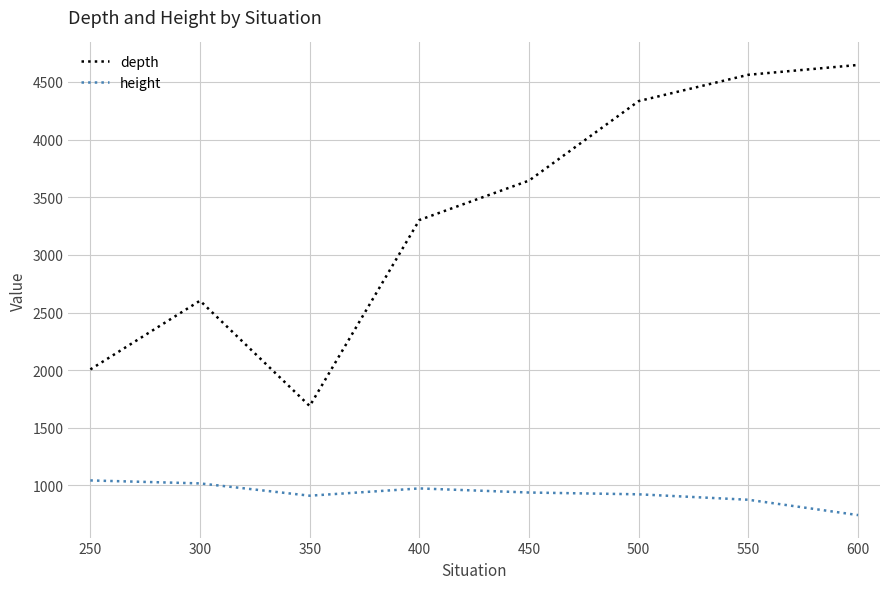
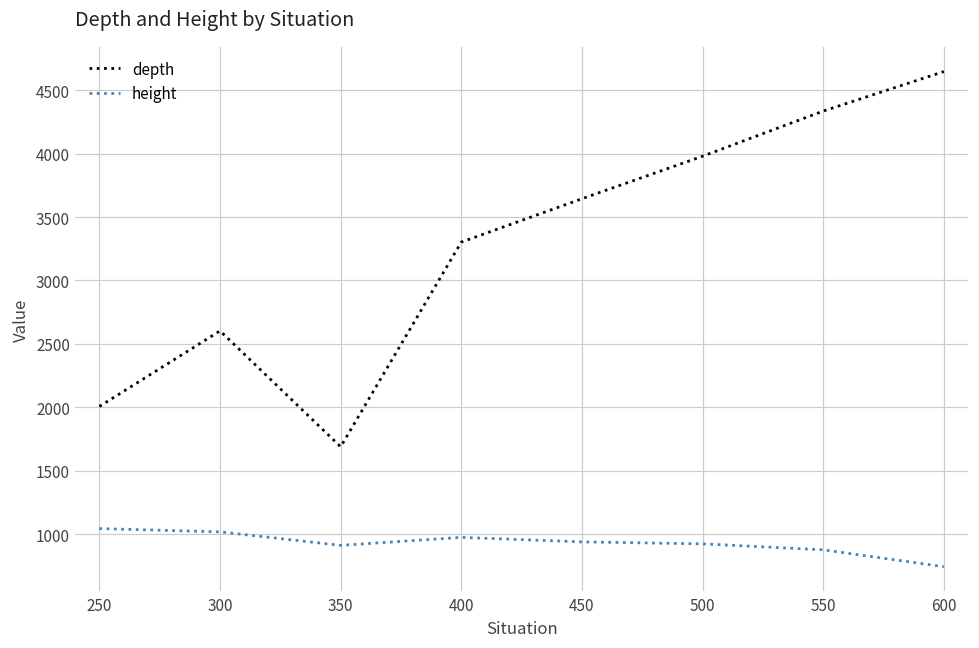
  {
    "depth": {
      "250": 2010,
      "300": 2600,
      "350": 1690,
      "400": 3300,
      "450": 3640,
-     "500": 4330,
-     "550": 4560,
+     "500": 3980,
+     "550": 4340,
      "600": 4650
    },
    "height": {
      "250": 1040,
      "300": 1020,
      "350": 910,
      "400": 970,
      "450": 940,
      "500": 920,
      "550": 880,
      "600": 740
    }
  }
